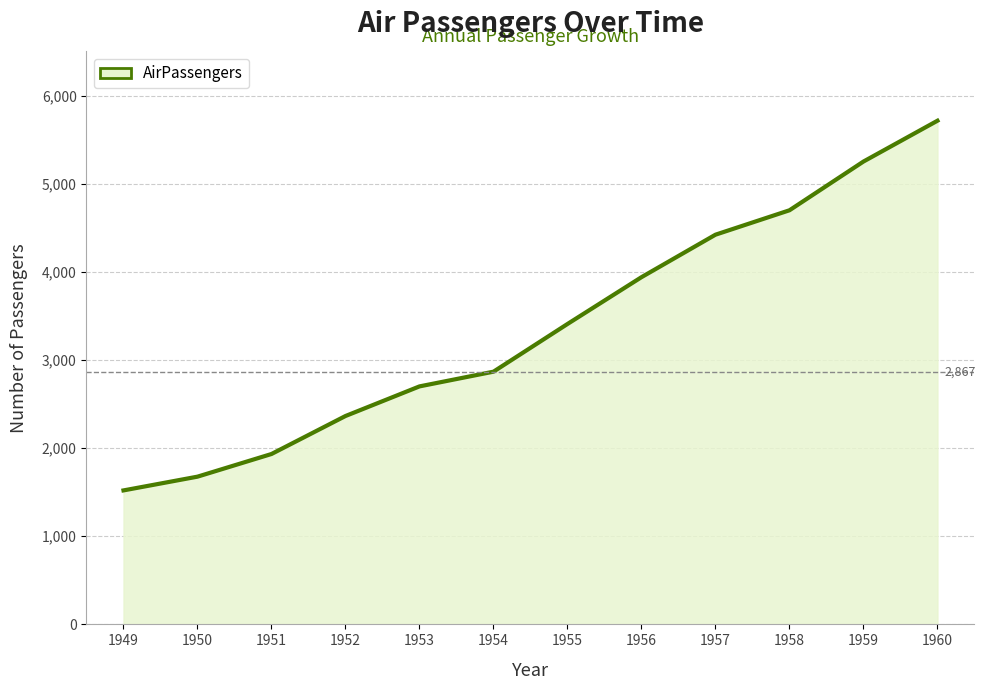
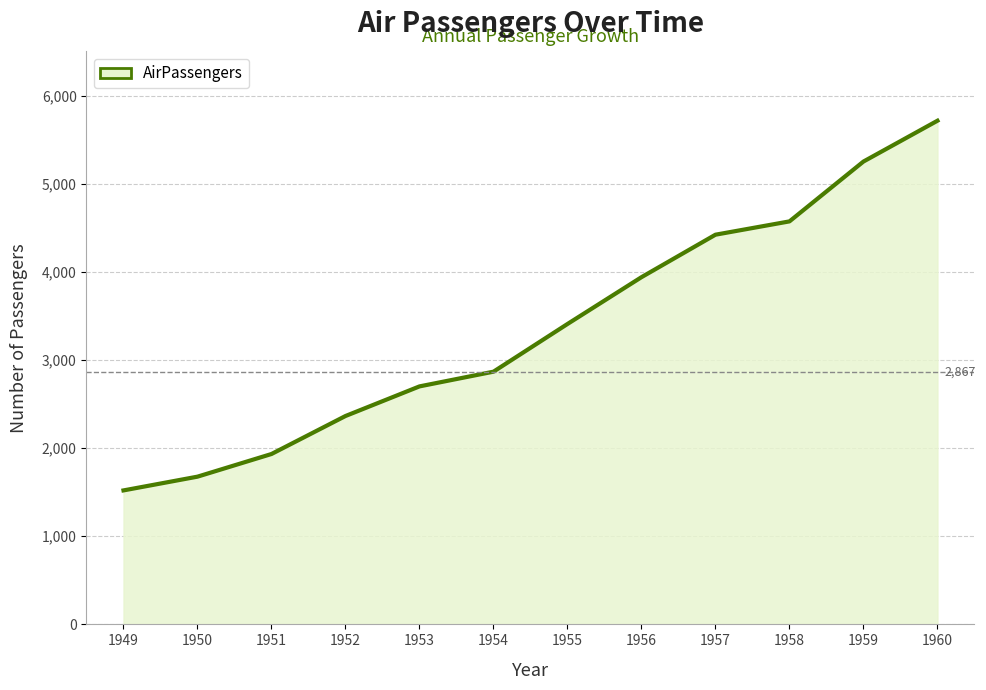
  {
    "1949": "1,500",
    "1950": "1,700",
    "1951": "1,900",
    "1952": "2,400",
    "1953": "2,700",
    "1954": "2,900",
    "1955": "3,400",
    "1956": "3,900",
    "1957": "4,400",
-   "1958": "4,700",
+   "1958": "4,600",
    "1959": "5,300",
    "1960": "5,700"
  }
